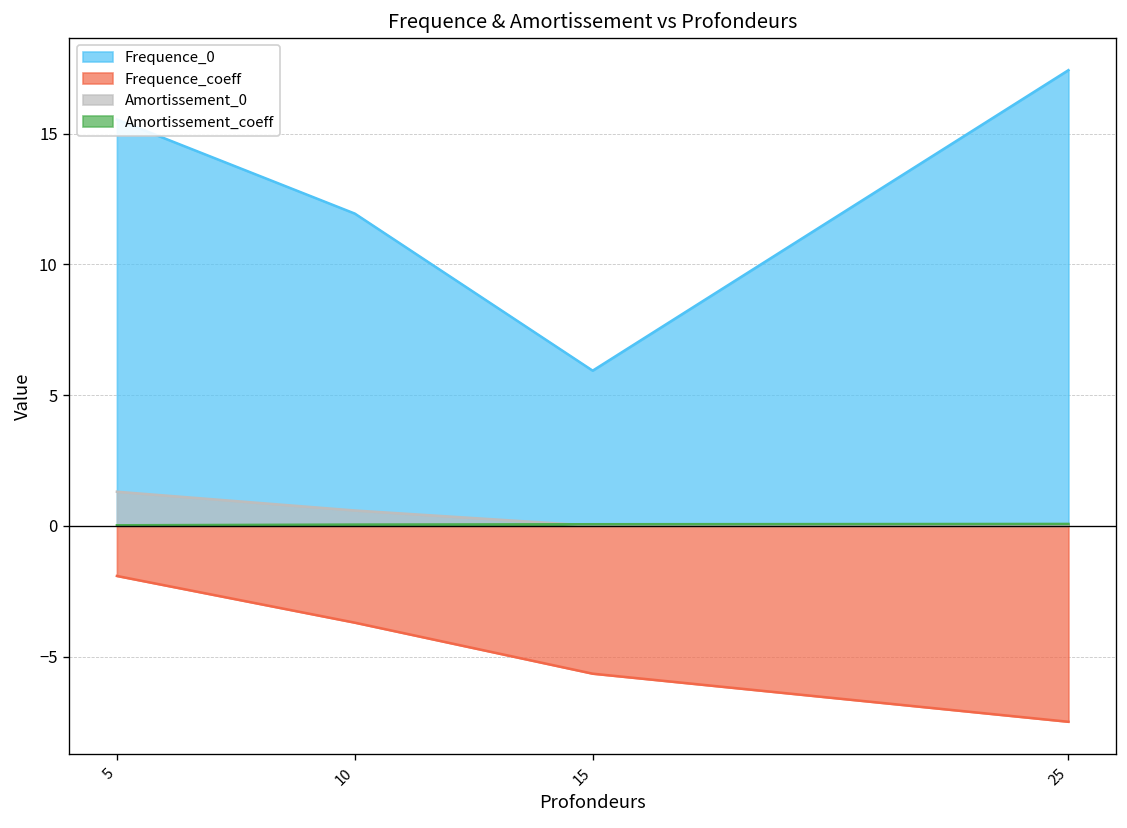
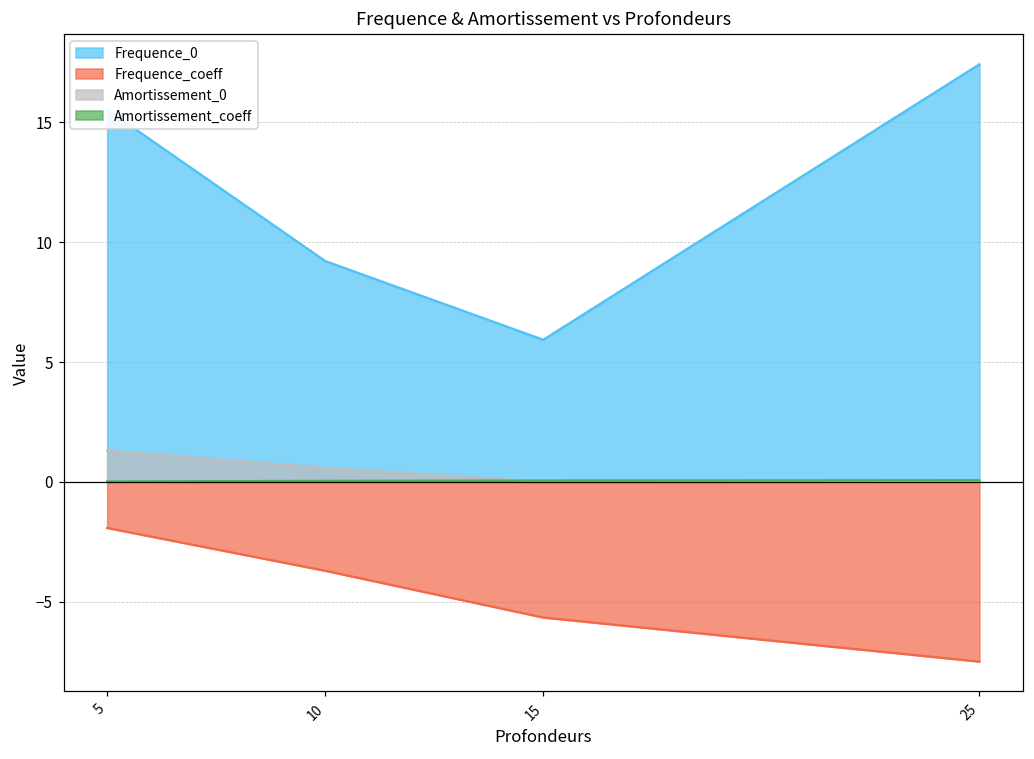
  {
    "Frequence_0": {
-     "10": 11.9,
+     "10": 9.2,
      "15": 5.9,
      "25": 17.4
    },
    "Amortissement_0": {
      "5": 1.3,
      "10": 0.6
    }
  }
